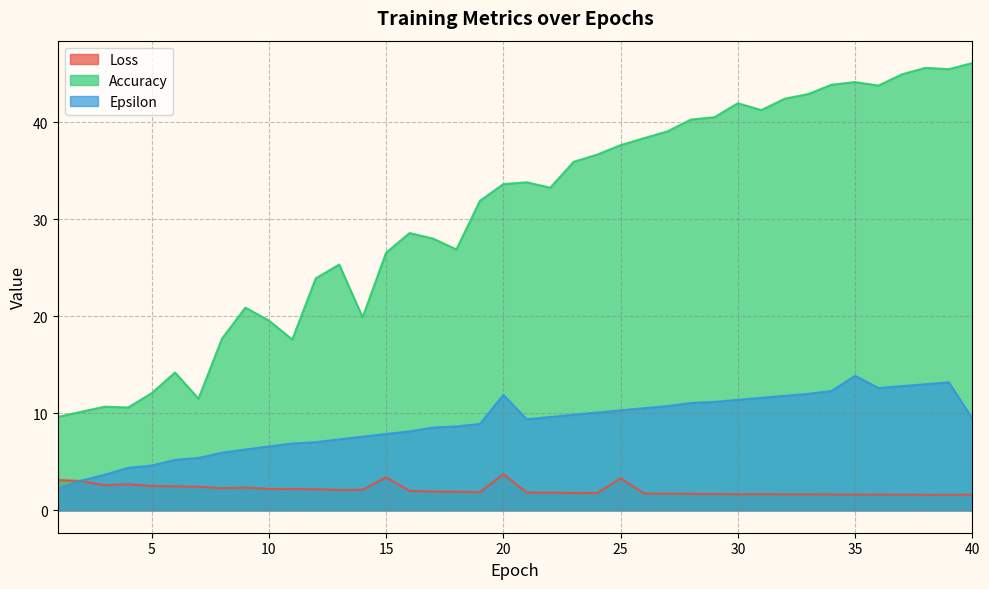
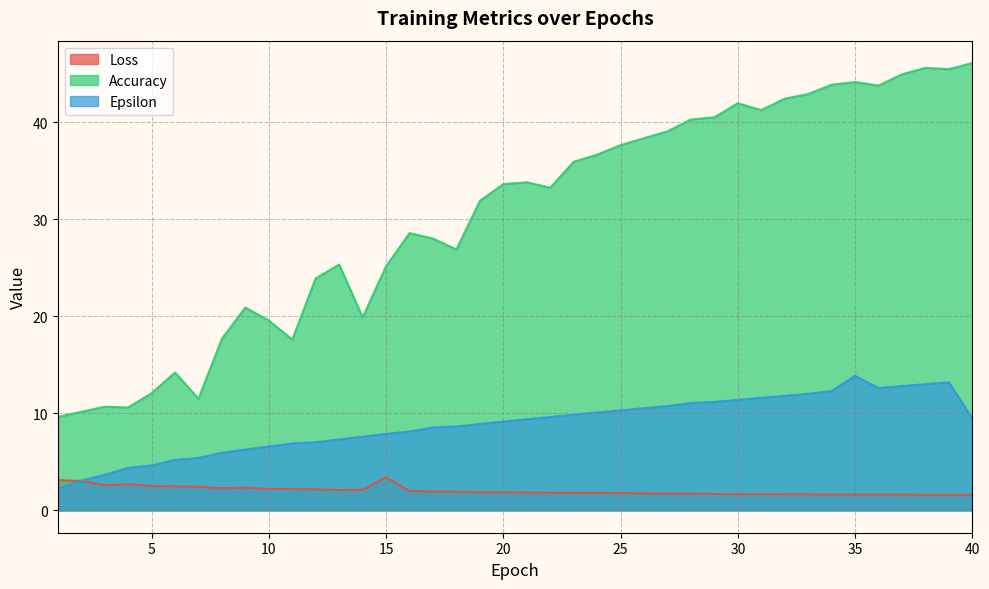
  {
    "Loss": {
      "5": 3,
      "10": 2,
      "15": 3,
-     "20": 4,
-     "25": 3,
+     "20": 2,
+     "25": 2,
      "30": 2,
      "35": 2,
      "40": 2
    },
    "Accuracy": {
      "5": 12,
      "10": 20,
-     "15": 27,
+     "15": 25,
      "20": 34,
      "25": 38,
      "30": 42,
      "35": 44,
      "40": 46
    },
    "Epsilon": {
      "5": 5,
      "10": 7,
      "15": 8,
-     "20": 12,
+     "20": 9,
      "25": 10,
      "30": 11,
      "35": 14,
      "40": 9
    }
  }
